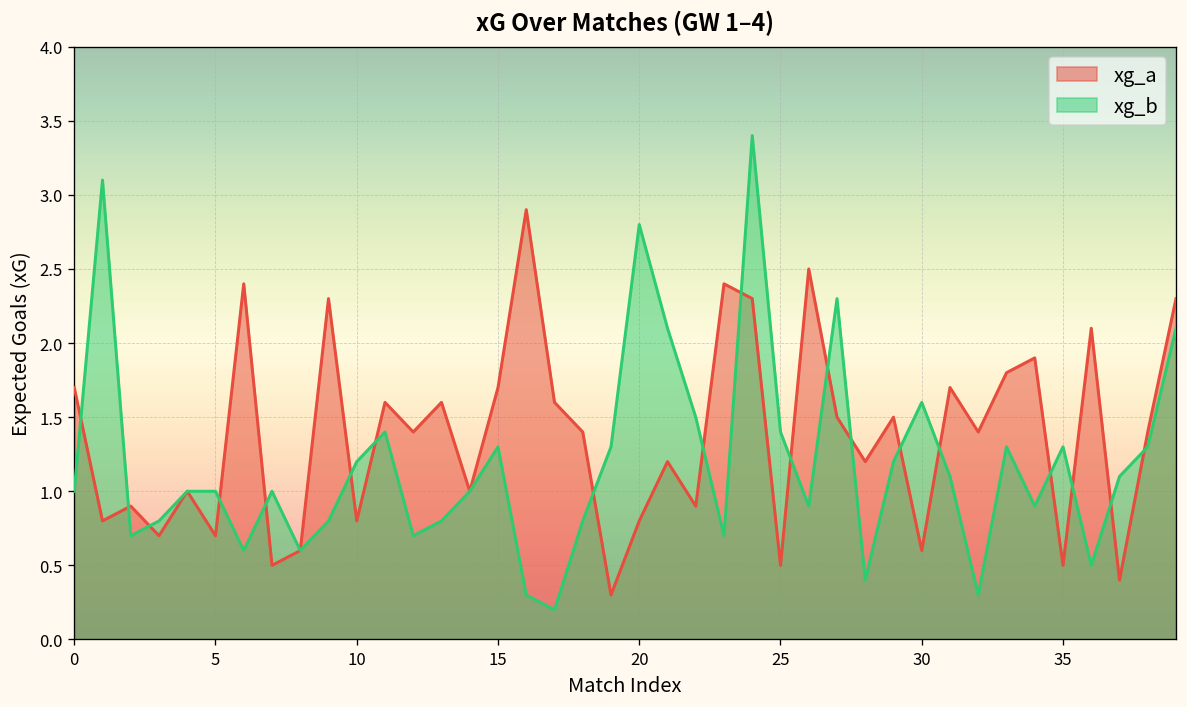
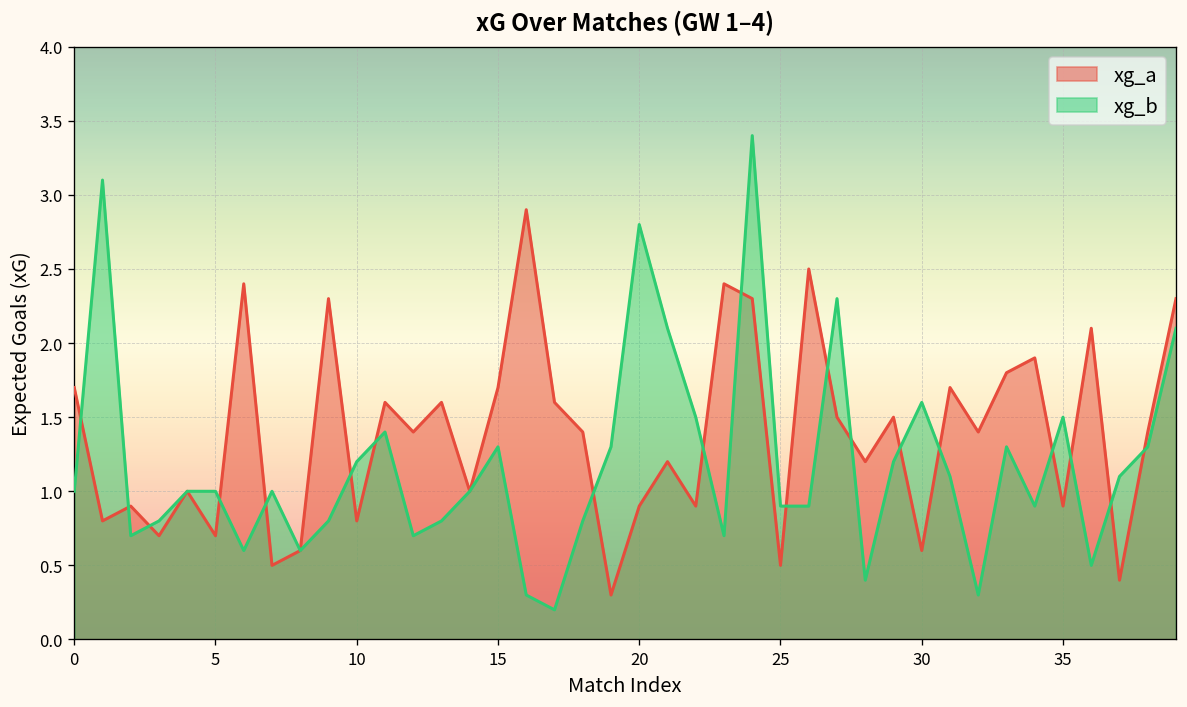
  {
    "xg_a": {
      "0": 1.7,
      "5": 0.7,
      "10": 0.8,
      "15": 1.7,
-     "20": 0.8,
+     "20": 0.9,
      "25": 0.5,
      "30": 0.6,
-     "35": 0.5
+     "35": 0.9
    },
    "xg_b": {
      "0": 1.0,
      "5": 1.0,
      "10": 1.2,
      "15": 1.3,
      "20": 2.8,
-     "25": 1.4,
+     "25": 0.9,
      "30": 1.6,
-     "35": 1.3
+     "35": 1.5
    }
  }
